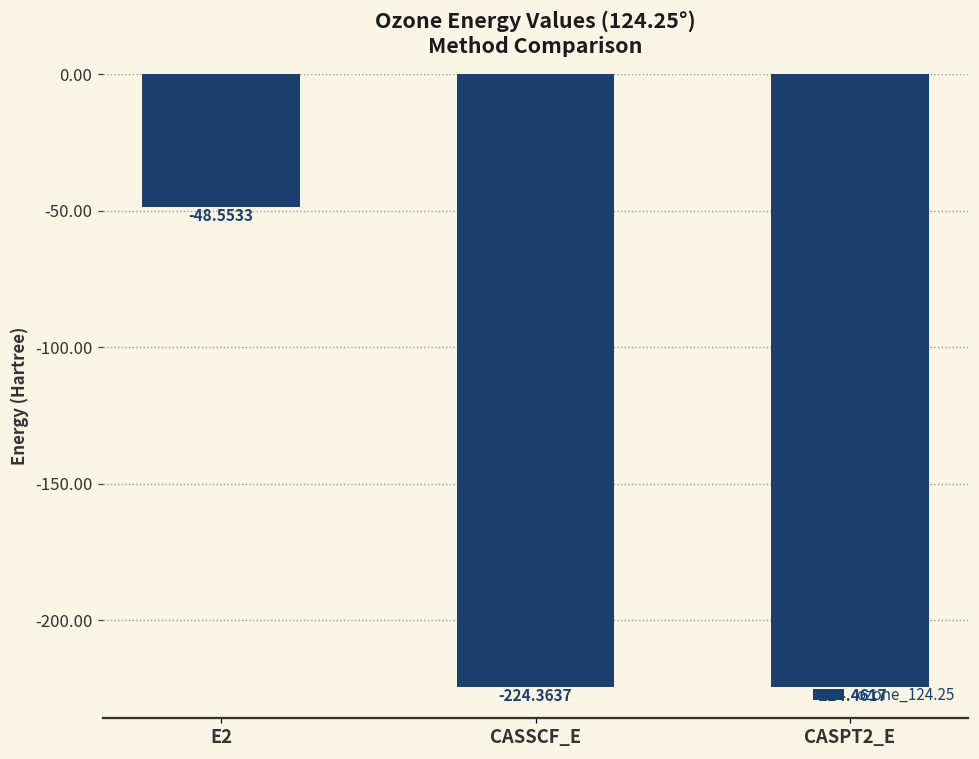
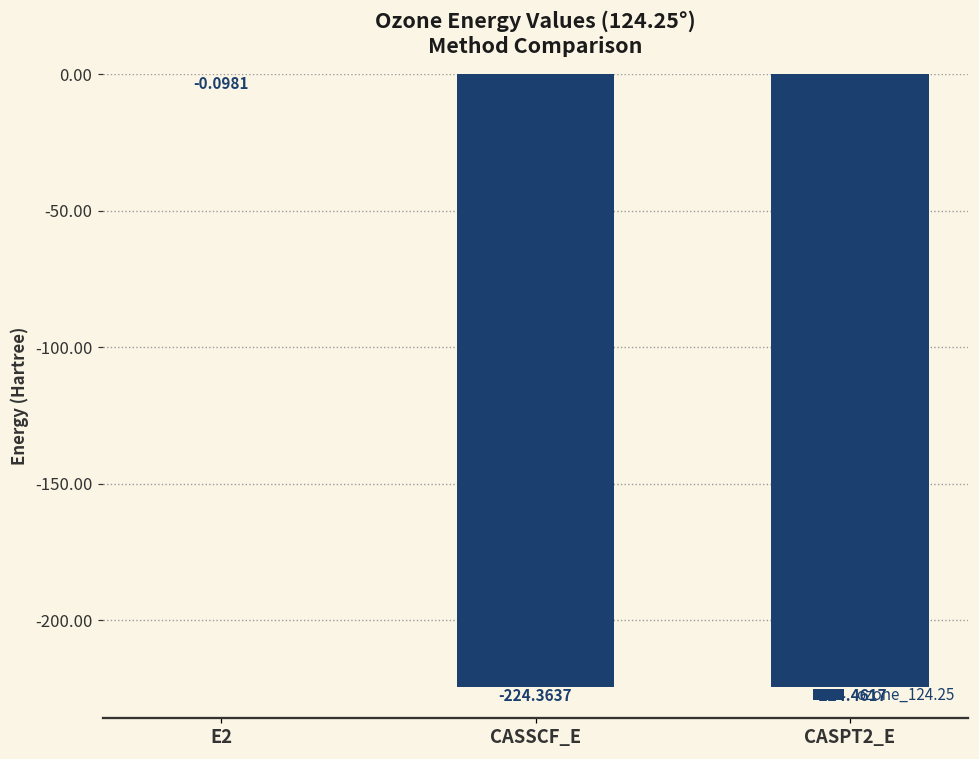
  {
-   "E2": -48.5533,
+   "E2": -0.0981,
    "CASSCF_E": -224.3637,
    "CASPT2_E": -224.4617
  }
